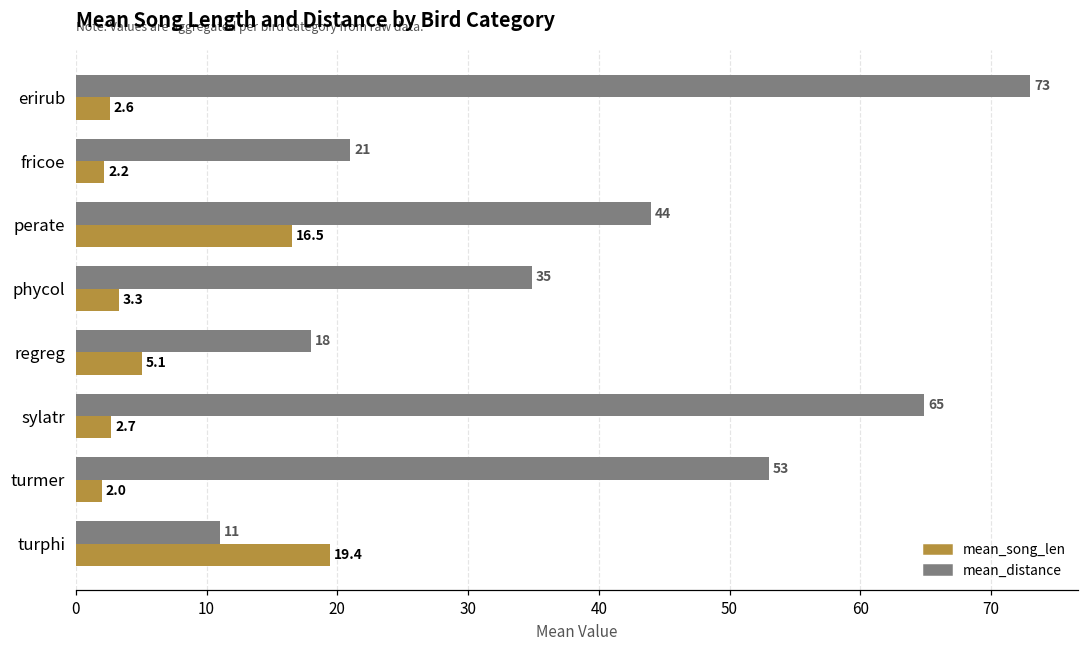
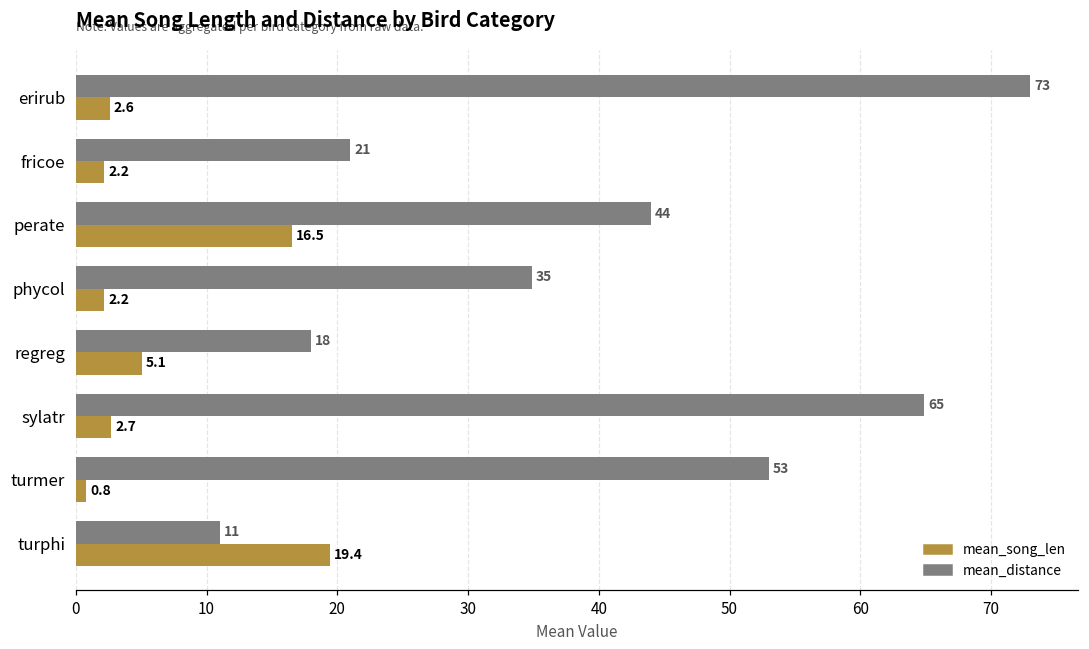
  {
    "mean_song_len": {
      "erirub": 2.6,
      "fricoe": 2.2,
      "perate": 16.5,
-     "phycol": 3.3,
+     "phycol": 2.2,
      "regreg": 5.1,
      "sylatr": 2.7,
-     "turmer": 2.0,
+     "turmer": 0.8,
      "turphi": 19.4
    },
    "mean_distance": {
      "erirub": 73,
      "fricoe": 21,
      "perate": 44,
      "phycol": 35,
      "regreg": 18,
      "sylatr": 65,
      "turmer": 53,
      "turphi": 11
    }
  }
